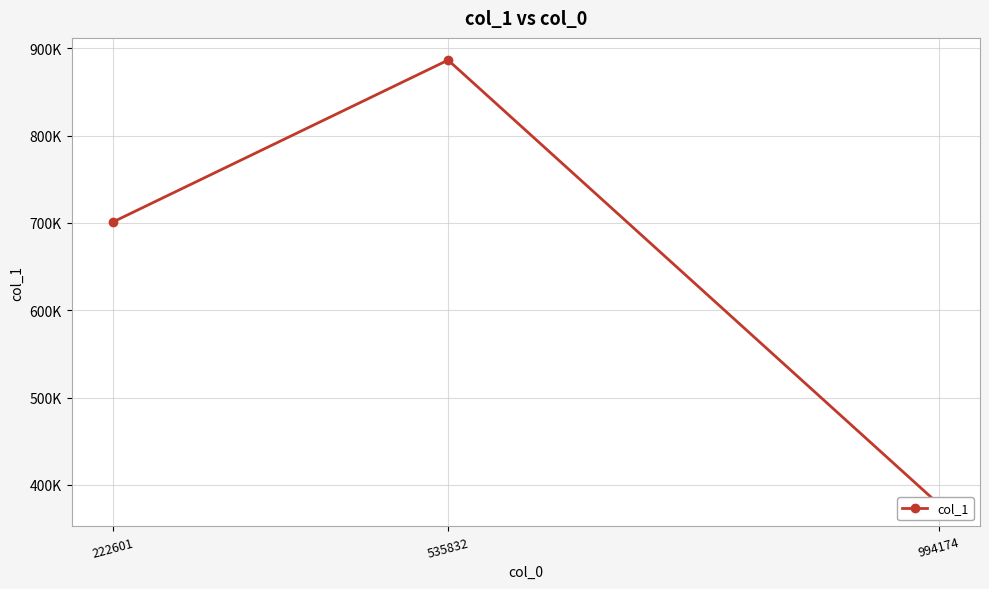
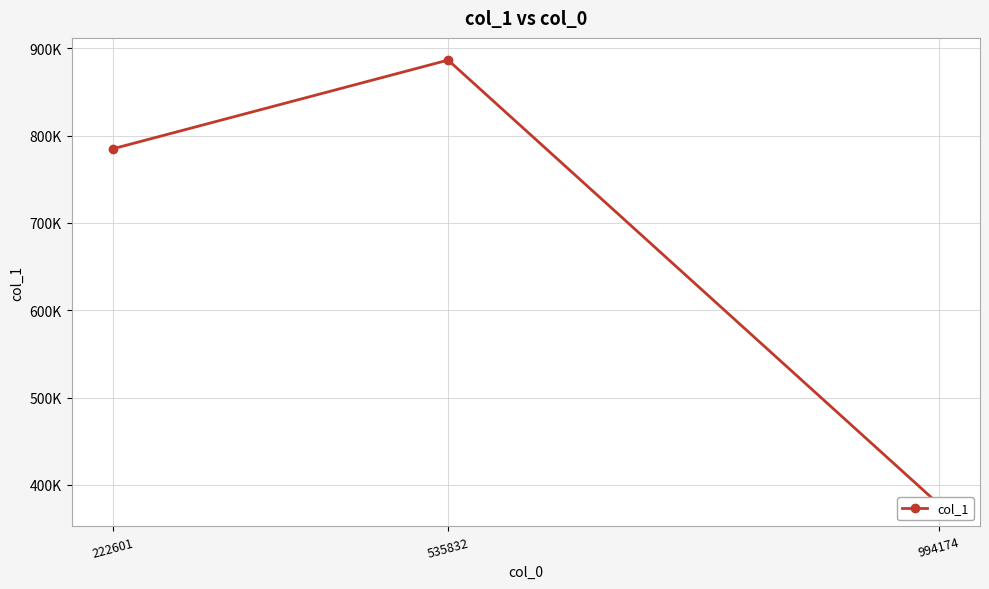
  {
-   "222601": 700000,
+   "222601": 780000,
    "535832": 890000
  }
